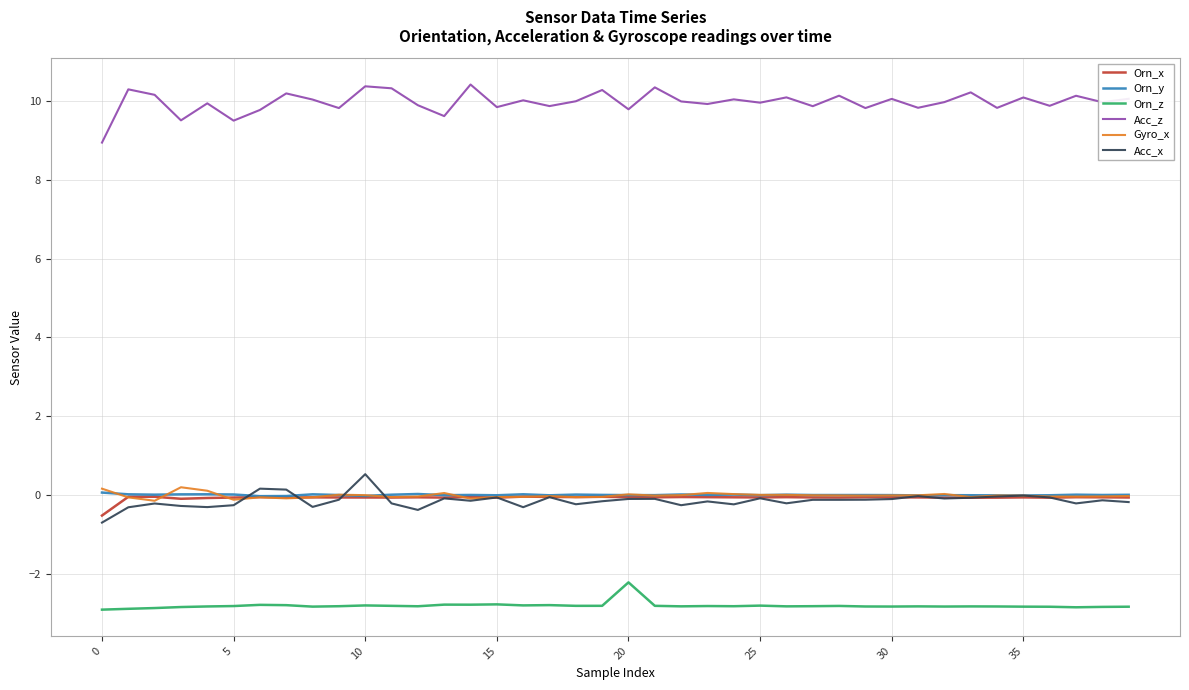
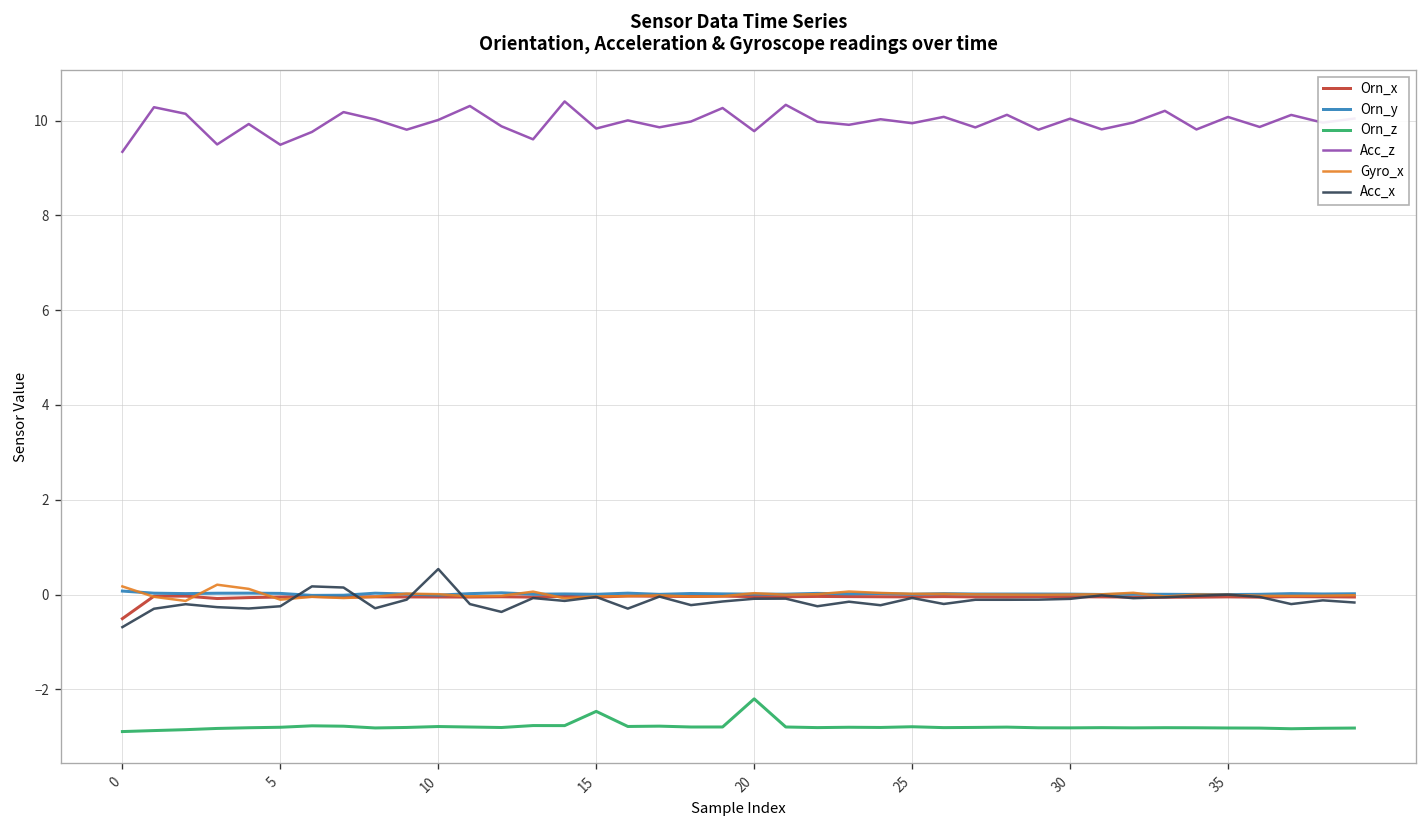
  {
    "Orn_x": {
      "0": -0.5
    },
    "Orn_y": {
      "0": 0.1,
      "5": 0.0
    },
    "Orn_z": {
      "0": -2.9,
      "5": -2.8,
      "10": -2.8,
-     "15": -2.8,
+     "15": -2.5,
      "20": -2.2,
      "25": -2.8,
      "30": -2.8,
      "35": -2.8
    },
    "Acc_z": {
-     "0": 8.9,
+     "0": 9.3,
      "5": 9.5,
-     "10": 10.4,
+     "10": 10.0,
      "15": 9.8,
      "20": 9.8,
      "25": 9.9,
      "30": 10.0,
      "35": 10.1
    },
    "Gyro_x": {
      "0": 0.2
    },
    "Acc_x": {
      "0": -0.7,
      "5": -0.2,
      "10": 0.5
    }
  }
